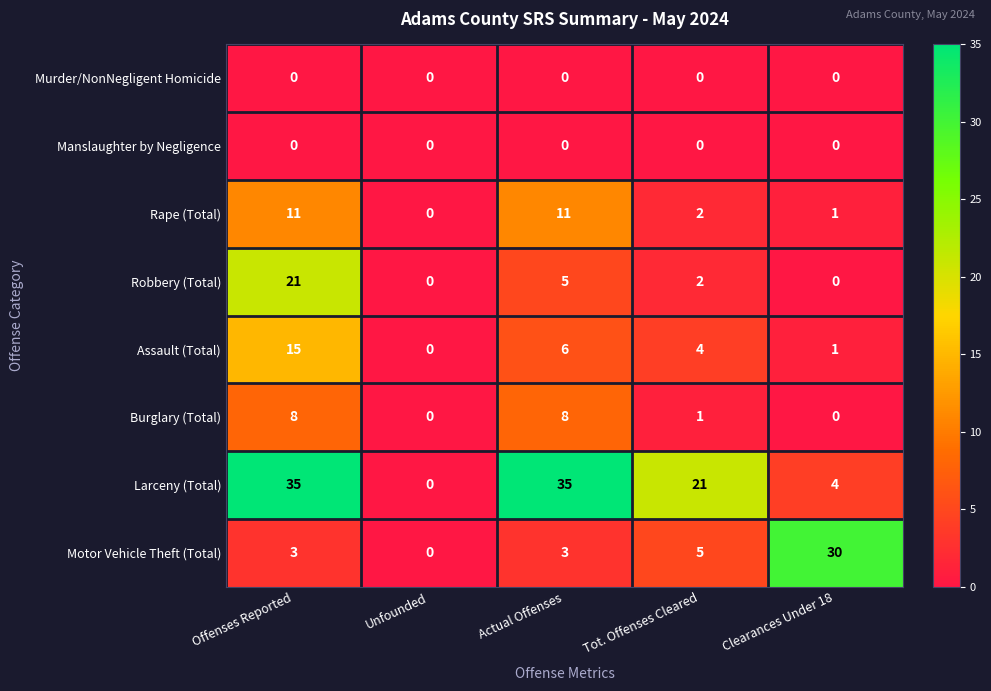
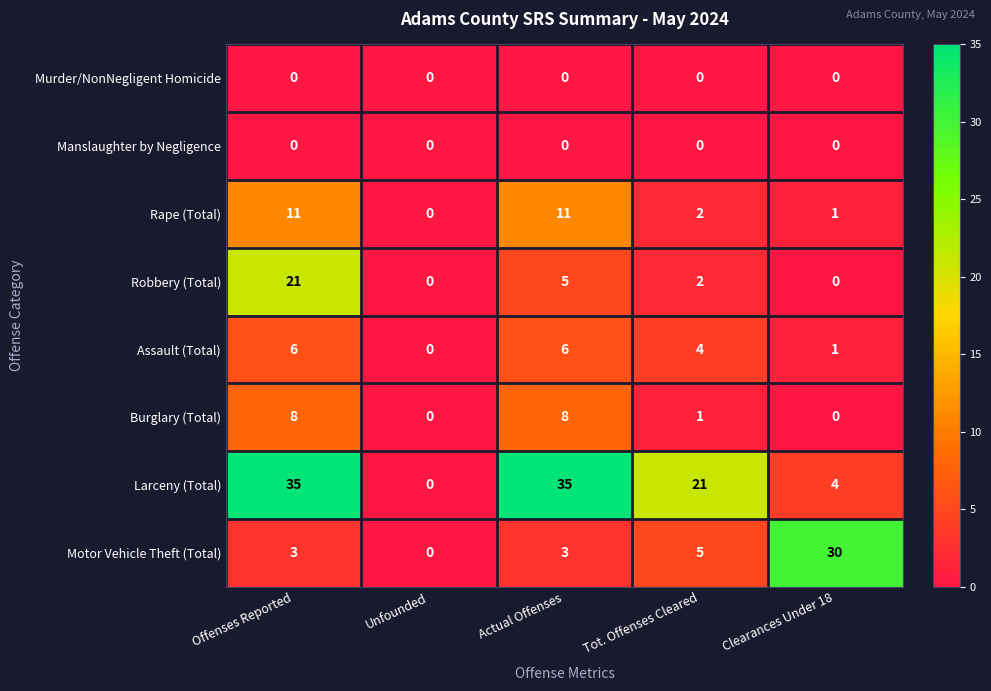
  {
    "Murder/NonNegligent Homicide": {
      "Offenses Reported": 0,
      "Unfounded": 0,
      "Actual Offenses": 0,
      "Tot. Offenses Cleared": 0,
      "Clearances Under 18": 0
    },
    "Manslaughter by Negligence": {
      "Offenses Reported": 0,
      "Unfounded": 0,
      "Actual Offenses": 0,
      "Tot. Offenses Cleared": 0,
      "Clearances Under 18": 0
    },
    "Rape (Total)": {
      "Offenses Reported": 11,
      "Unfounded": 0,
      "Actual Offenses": 11,
      "Tot. Offenses Cleared": 2,
      "Clearances Under 18": 1
    },
    "Robbery (Total)": {
      "Offenses Reported": 21,
      "Unfounded": 0,
      "Actual Offenses": 5,
      "Tot. Offenses Cleared": 2,
      "Clearances Under 18": 0
    },
    "Assault (Total)": {
-     "Offenses Reported": 15,
+     "Offenses Reported": 6,
      "Unfounded": 0,
      "Actual Offenses": 6,
      "Tot. Offenses Cleared": 4,
      "Clearances Under 18": 1
    },
    "Burglary (Total)": {
      "Offenses Reported": 8,
      "Unfounded": 0,
      "Actual Offenses": 8,
      "Tot. Offenses Cleared": 1,
      "Clearances Under 18": 0
    },
    "Larceny (Total)": {
      "Offenses Reported": 35,
      "Unfounded": 0,
      "Actual Offenses": 35,
      "Tot. Offenses Cleared": 21,
      "Clearances Under 18": 4
    },
    "Motor Vehicle Theft (Total)": {
      "Offenses Reported": 3,
      "Unfounded": 0,
      "Actual Offenses": 3,
      "Tot. Offenses Cleared": 5,
      "Clearances Under 18": 30
    }
  }
